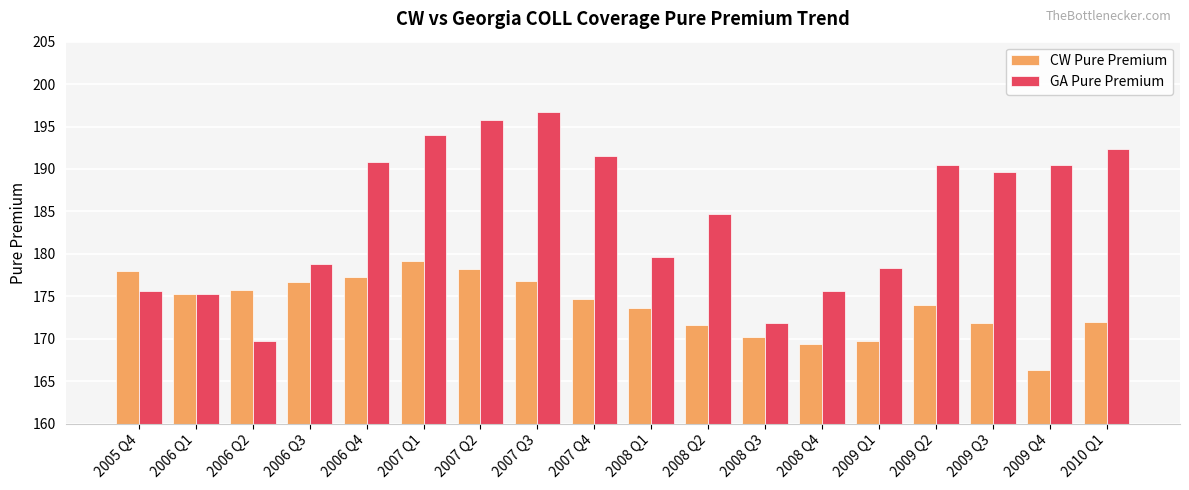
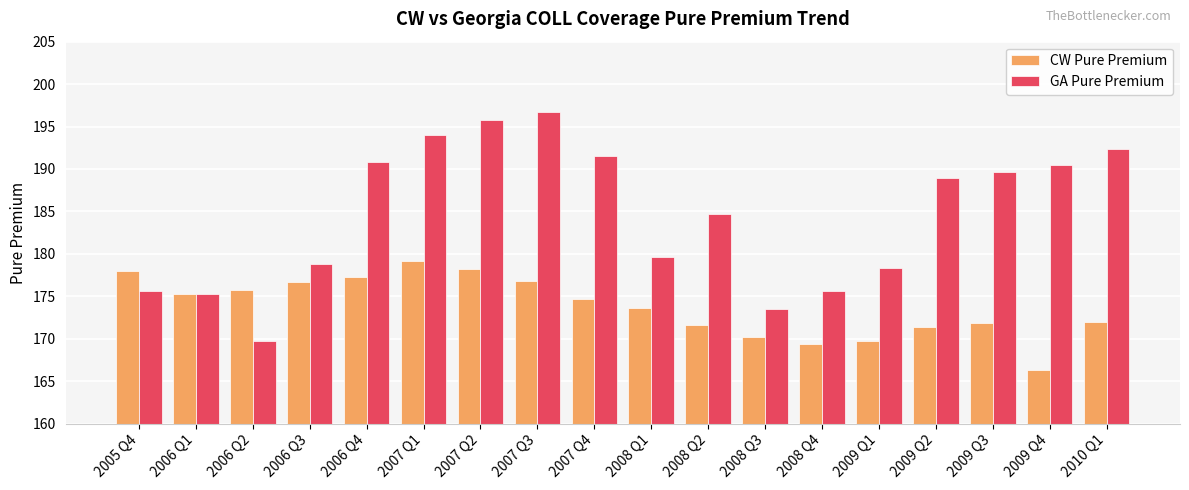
  {
    "CW Pure Premium": {
      "2005 Q4": 178,
      "2006 Q1": 175,
      "2006 Q2": 176,
      "2006 Q3": 177,
      "2006 Q4": 177,
      "2007 Q1": 179,
      "2007 Q2": 178,
      "2007 Q3": 177,
      "2007 Q4": 175,
      "2008 Q1": 174,
      "2008 Q2": 172,
      "2008 Q3": 170,
      "2008 Q4": 169,
      "2009 Q1": 170,
-     "2009 Q2": 174,
+     "2009 Q2": 171,
      "2009 Q3": 172,
      "2009 Q4": 166,
      "2010 Q1": 172
    },
    "GA Pure Premium": {
      "2005 Q4": 176,
      "2006 Q1": 175,
      "2006 Q2": 170,
      "2006 Q3": 179,
      "2006 Q4": 191,
      "2007 Q1": 194,
      "2007 Q2": 196,
      "2007 Q3": 197,
      "2007 Q4": 192,
      "2008 Q1": 180,
      "2008 Q2": 185,
-     "2008 Q3": 172,
+     "2008 Q3": 173,
      "2008 Q4": 176,
      "2009 Q1": 178,
-     "2009 Q2": 190,
+     "2009 Q2": 189,
      "2009 Q3": 190,
      "2009 Q4": 190,
      "2010 Q1": 192
    }
  }
